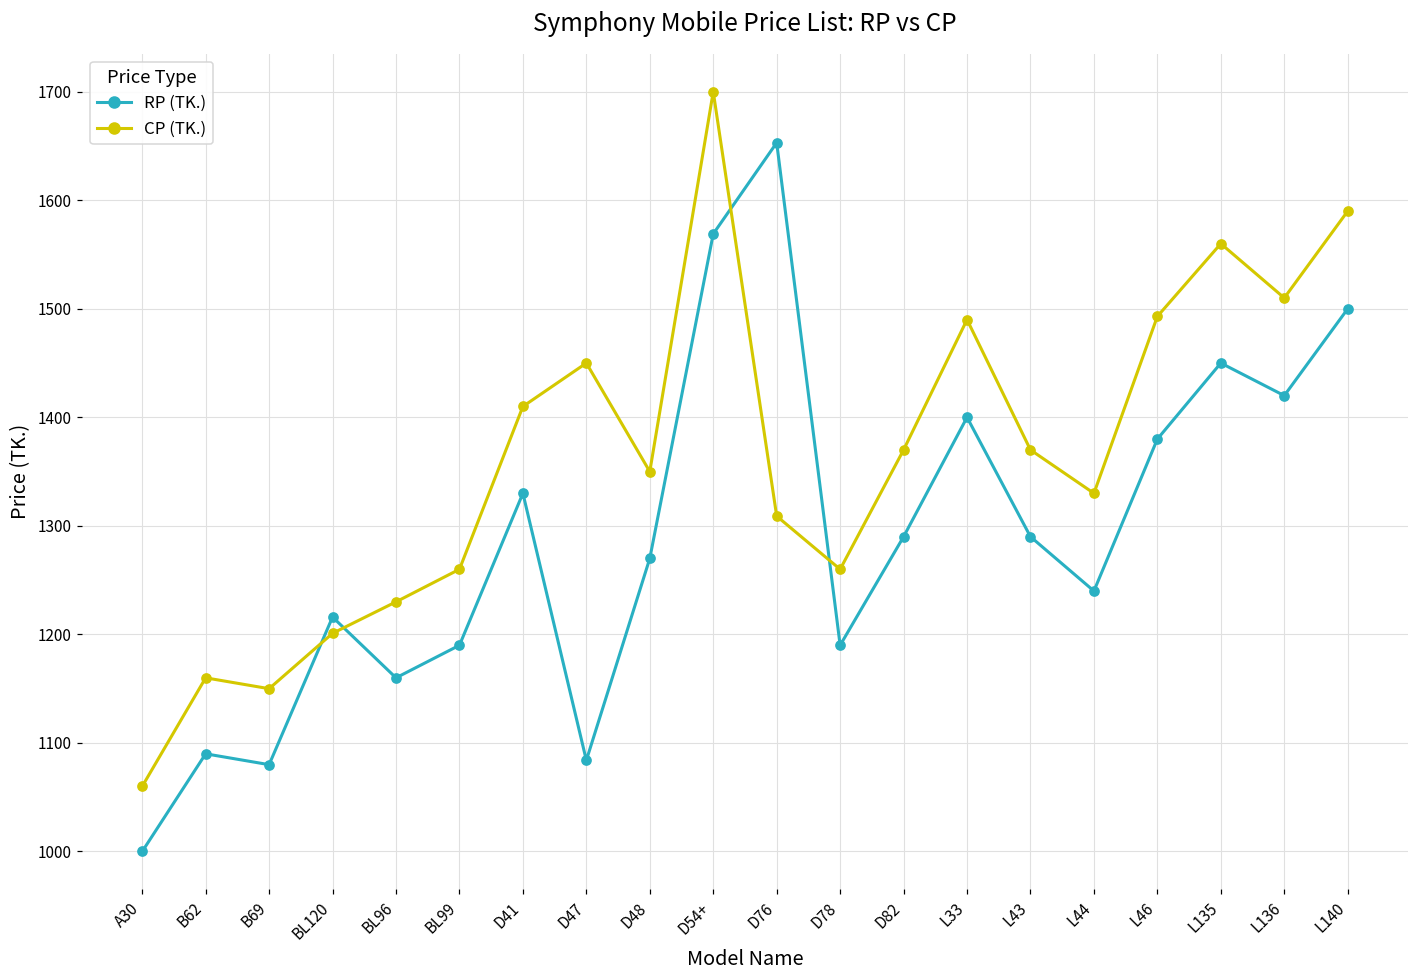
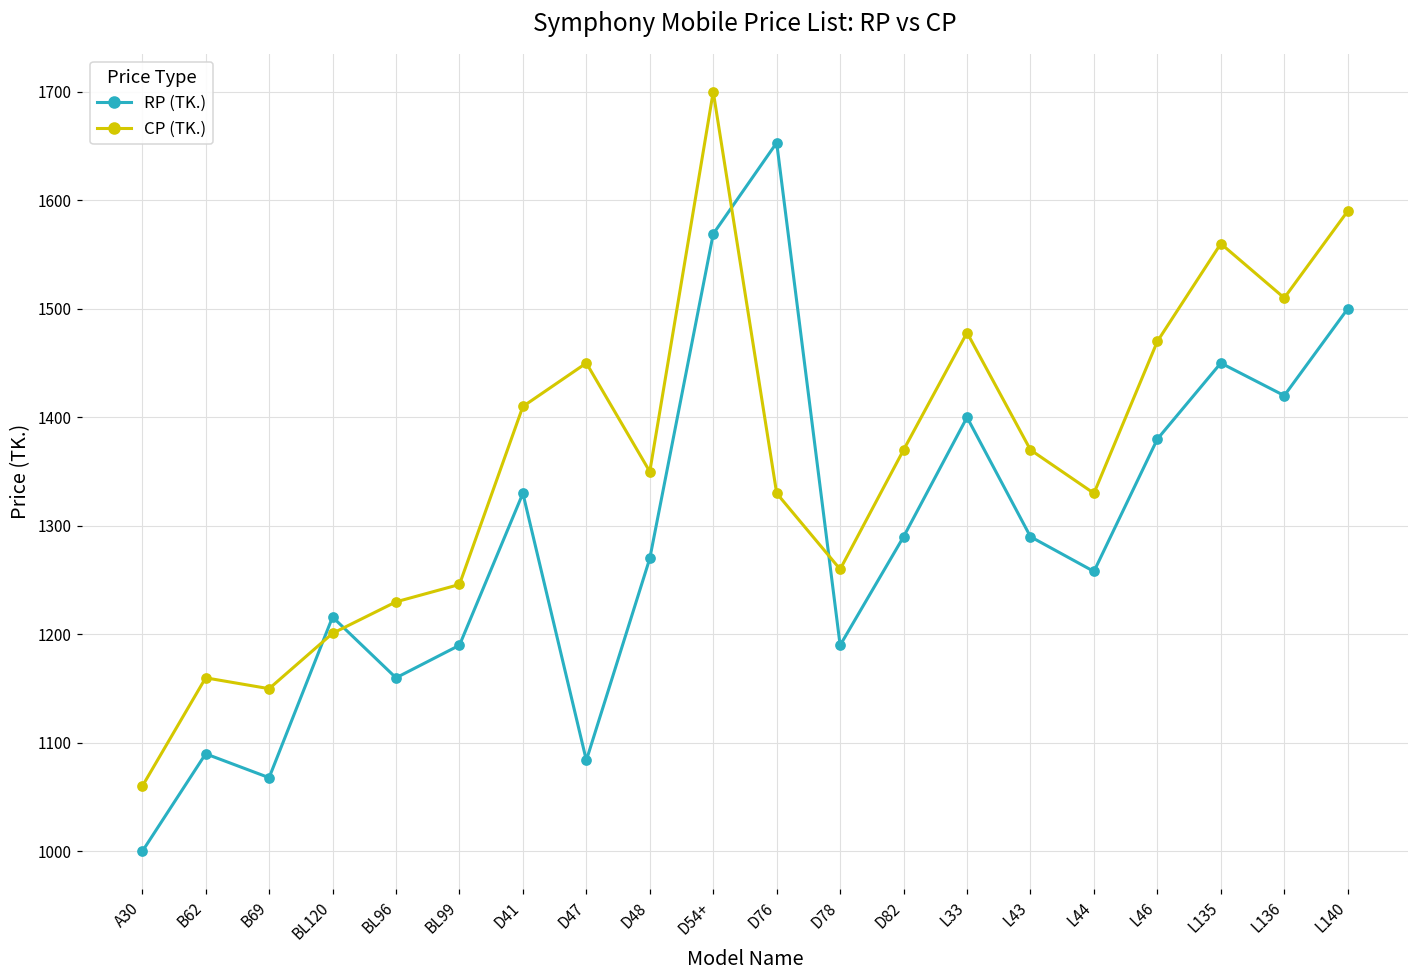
  {
    "RP (TK.)": {
      "A30": 1000,
      "B62": 1090,
-     "B69": 1080,
+     "B69": 1070,
      "BL120": 1220,
      "BL96": 1160,
      "BL99": 1190,
      "D41": 1330,
      "D47": 1080,
      "D48": 1270,
      "D54+": 1570,
      "D76": 1650,
      "D78": 1190,
      "D82": 1290,
      "L33": 1400,
      "L43": 1290,
-     "L44": 1240,
+     "L44": 1260,
      "L46": 1380,
      "L135": 1450,
      "L136": 1420,
      "L140": 1500
    },
    "CP (TK.)": {
      "A30": 1060,
      "B62": 1160,
      "B69": 1150,
      "BL120": 1200,
      "BL96": 1230,
-     "BL99": 1260,
+     "BL99": 1250,
      "D41": 1410,
      "D47": 1450,
      "D48": 1350,
      "D54+": 1700,
-     "D76": 1310,
+     "D76": 1330,
      "D78": 1260,
      "D82": 1370,
-     "L33": 1490,
+     "L33": 1480,
      "L43": 1370,
      "L44": 1330,
-     "L46": 1490,
+     "L46": 1470,
      "L135": 1560,
      "L136": 1510,
      "L140": 1590
    }
  }
